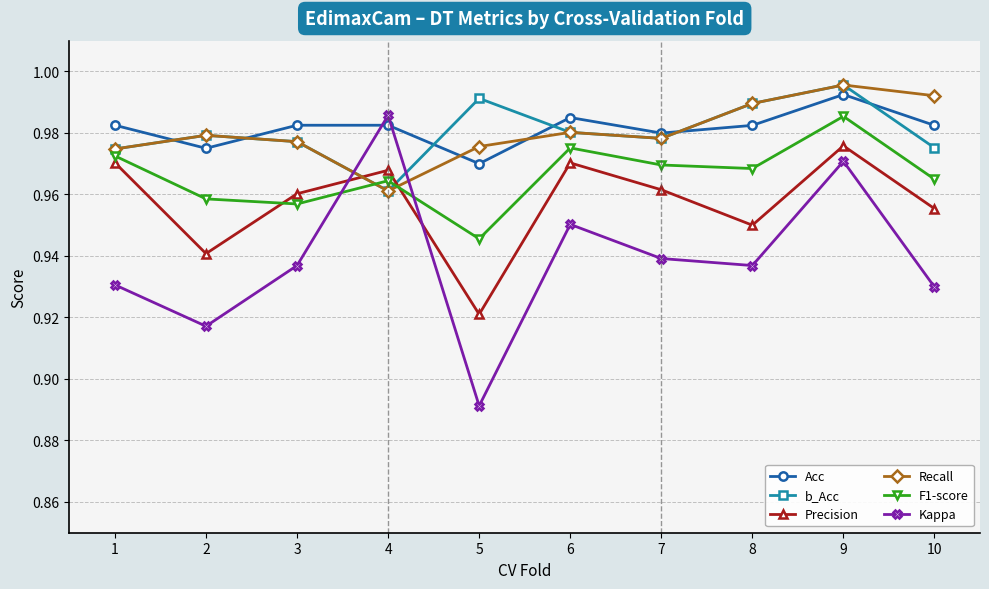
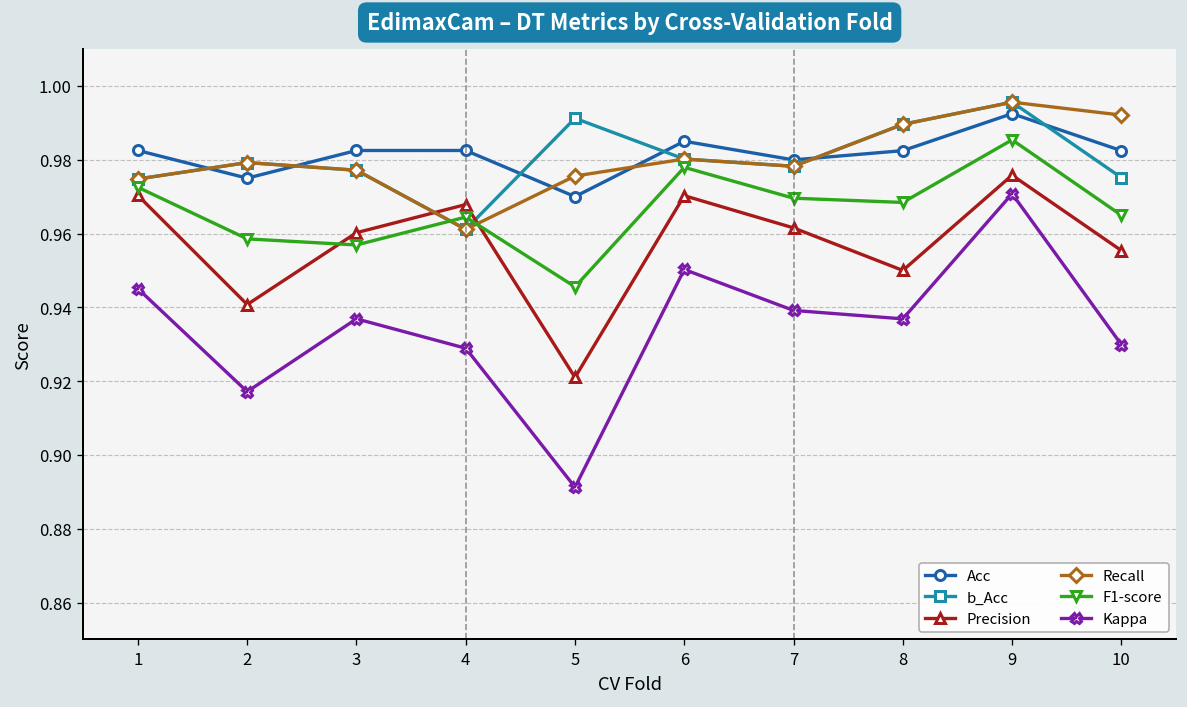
  {
    "Precision": {
      "1": 0.970,
      "2": 0.941,
      "3": 0.960,
      "4": 0.968,
      "5": 0.921,
      "6": 0.970,
      "7": 0.962,
      "8": 0.950,
      "9": 0.976,
      "10": 0.955
    },
    "Recall": {
      "5": 0.976,
      "10": 0.992
    },
    "F1-score": {
      "1": 0.973,
      "2": 0.959,
      "3": 0.957,
      "4": 0.964,
      "5": 0.946,
-     "6": 0.975,
+     "6": 0.978,
      "7": 0.970,
      "8": 0.968,
      "9": 0.985,
      "10": 0.965
    },
    "Kappa": {
-     "1": 0.931,
+     "1": 0.945,
      "2": 0.917,
      "3": 0.937,
-     "4": 0.986,
+     "4": 0.929,
      "5": 0.891,
      "6": 0.950,
      "7": 0.939,
      "8": 0.937,
      "9": 0.971,
      "10": 0.930
    }
  }
